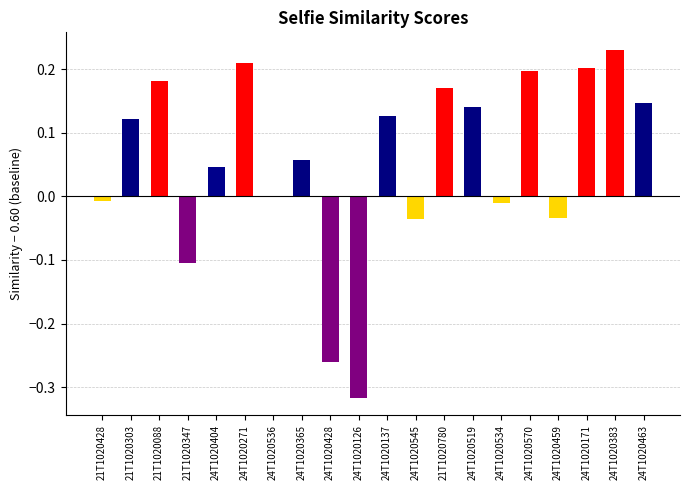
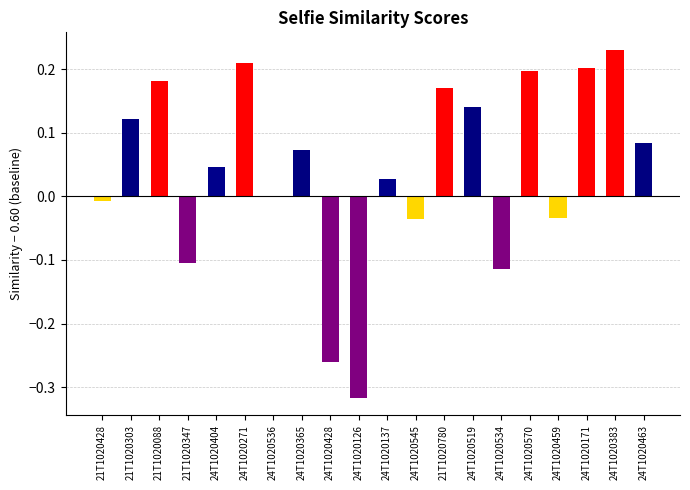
  {
    "21T1020428": -0.01,
    "21T1020303": 0.12,
    "21T1020088": 0.18,
    "21T1020347": -0.10,
    "24T1020404": 0.05,
    "24T1020271": 0.21,
-   "24T1020365": 0.06,
+   "24T1020365": 0.07,
    "24T1020428": -0.26,
    "24T1020126": -0.32,
-   "24T1020137": 0.13,
+   "24T1020137": 0.03,
    "24T1020545": -0.04,
    "21T1020780": 0.17,
    "24T1020519": 0.14,
-   "24T1020534": -0.01,
+   "24T1020534": -0.11,
    "24T1020570": 0.20,
    "24T1020459": -0.03,
    "24T1020171": 0.20,
    "24T1020383": 0.23,
-   "24T1020463": 0.15
+   "24T1020463": 0.08
  }
